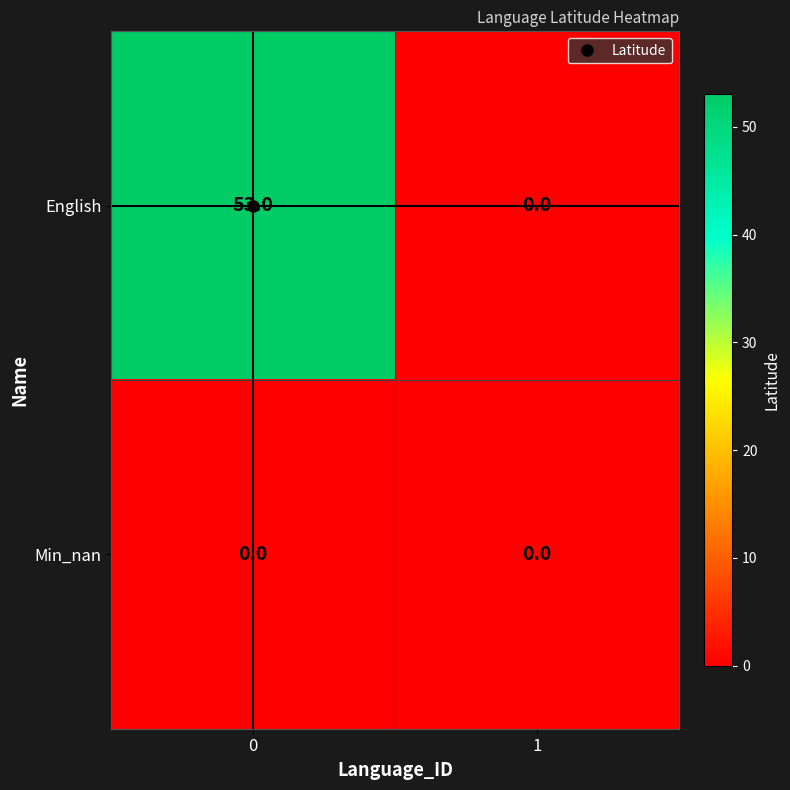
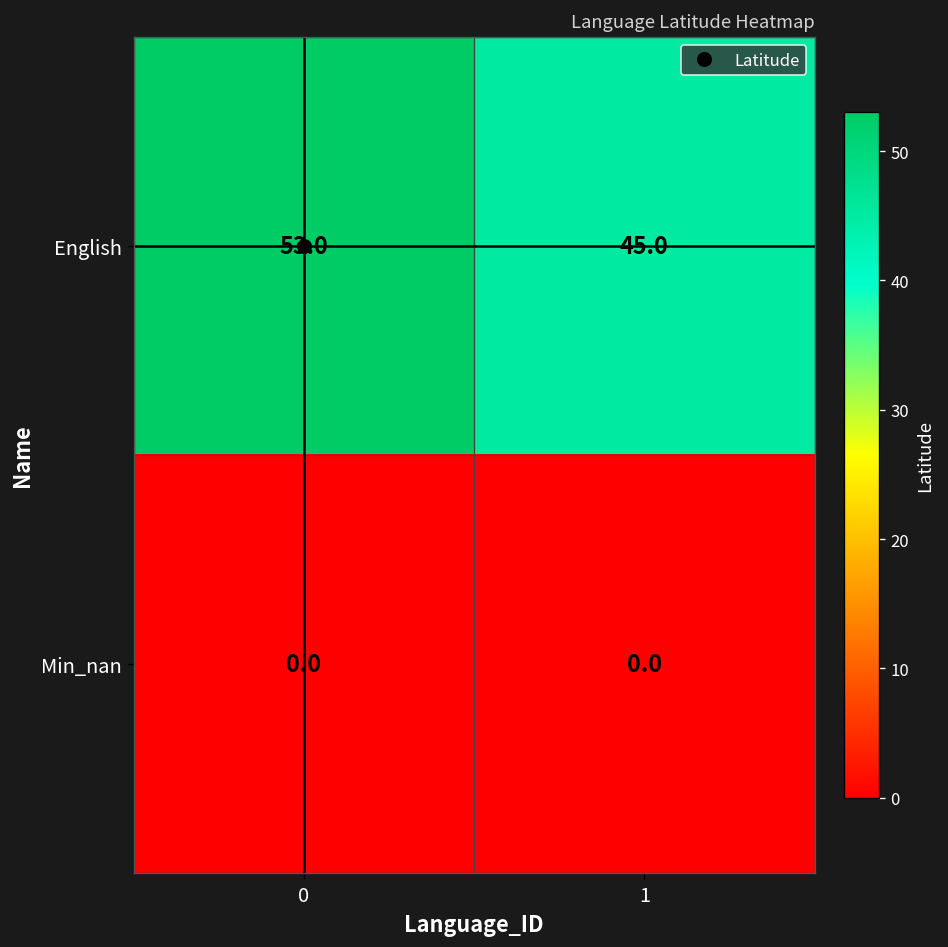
  {
    "English": {
-     "1": 0.0
+     "1": 45.0
    },
    "Min_nan": {
      "0": 0.0,
      "1": 0.0
    }
  }
